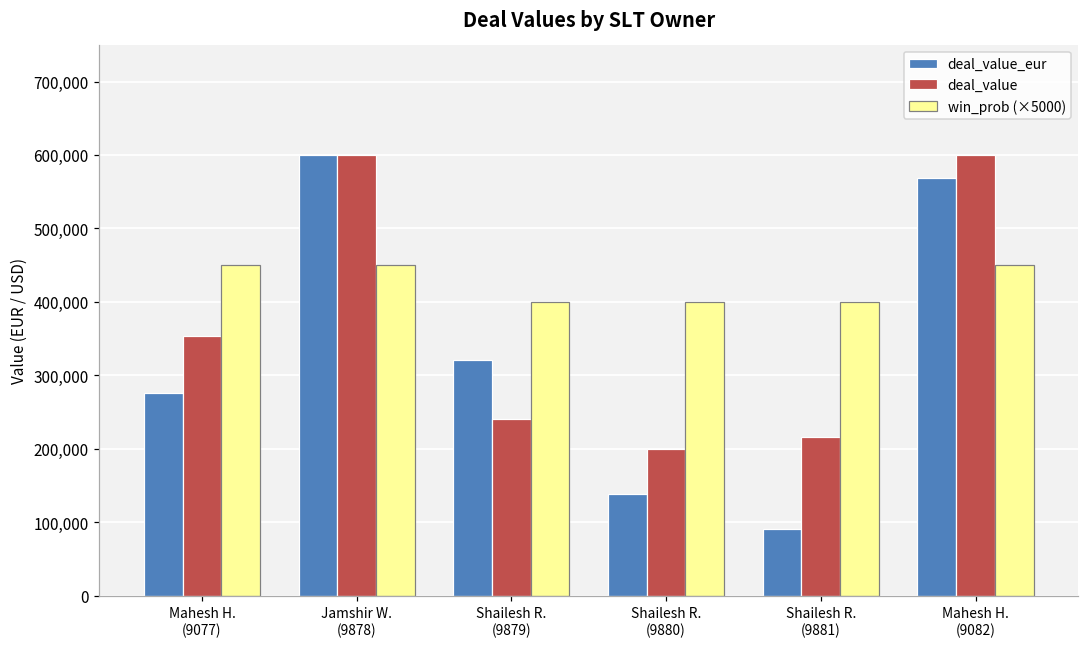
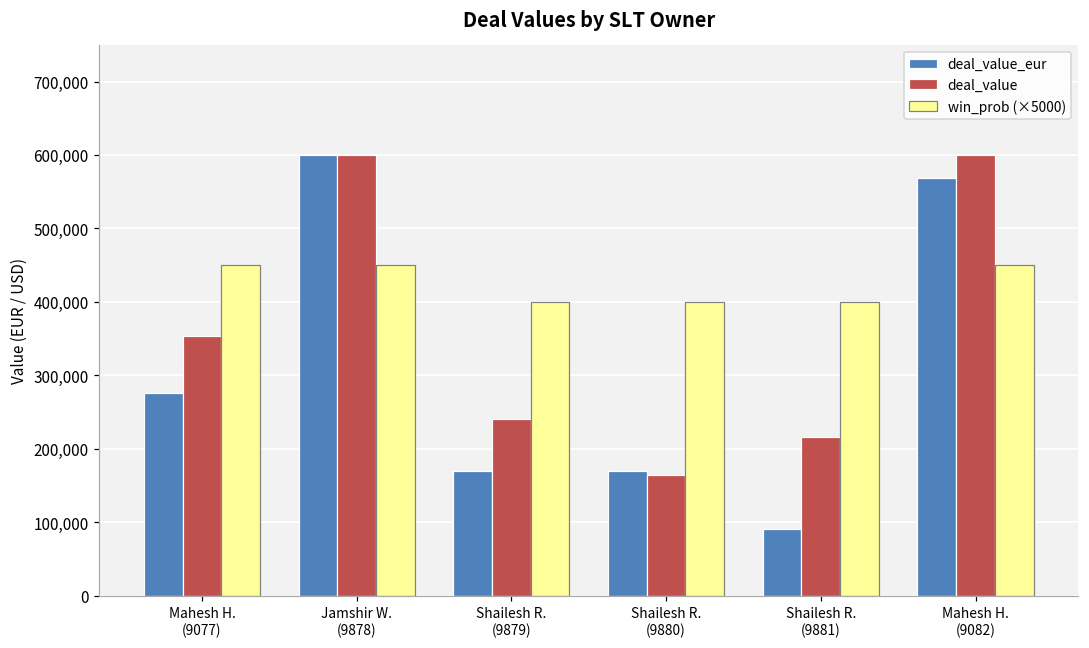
  {
    "deal_value_eur": {
      "Mahesh H. (9077)": "280,000",
      "Jamshir W. (9878)": "600,000",
-     "Shailesh R. (9879)": "320,000",
-     "Shailesh R. (9880)": "140,000",
+     "Shailesh R. (9879)": "170,000",
+     "Shailesh R. (9880)": "170,000",
      "Shailesh R. (9881)": "90,000",
      "Mahesh H. (9082)": "570,000"
    },
    "deal_value": {
      "Mahesh H. (9077)": "350,000",
      "Jamshir W. (9878)": "600,000",
      "Shailesh R. (9879)": "240,000",
-     "Shailesh R. (9880)": "200,000",
+     "Shailesh R. (9880)": "160,000",
      "Shailesh R. (9881)": "220,000",
      "Mahesh H. (9082)": "600,000"
    },
    "win_prob (×5000)": {
      "Mahesh H. (9077)": "450,000",
      "Jamshir W. (9878)": "450,000",
      "Shailesh R. (9879)": "400,000",
      "Shailesh R. (9880)": "400,000",
      "Shailesh R. (9881)": "400,000",
      "Mahesh H. (9082)": "450,000"
    }
  }
